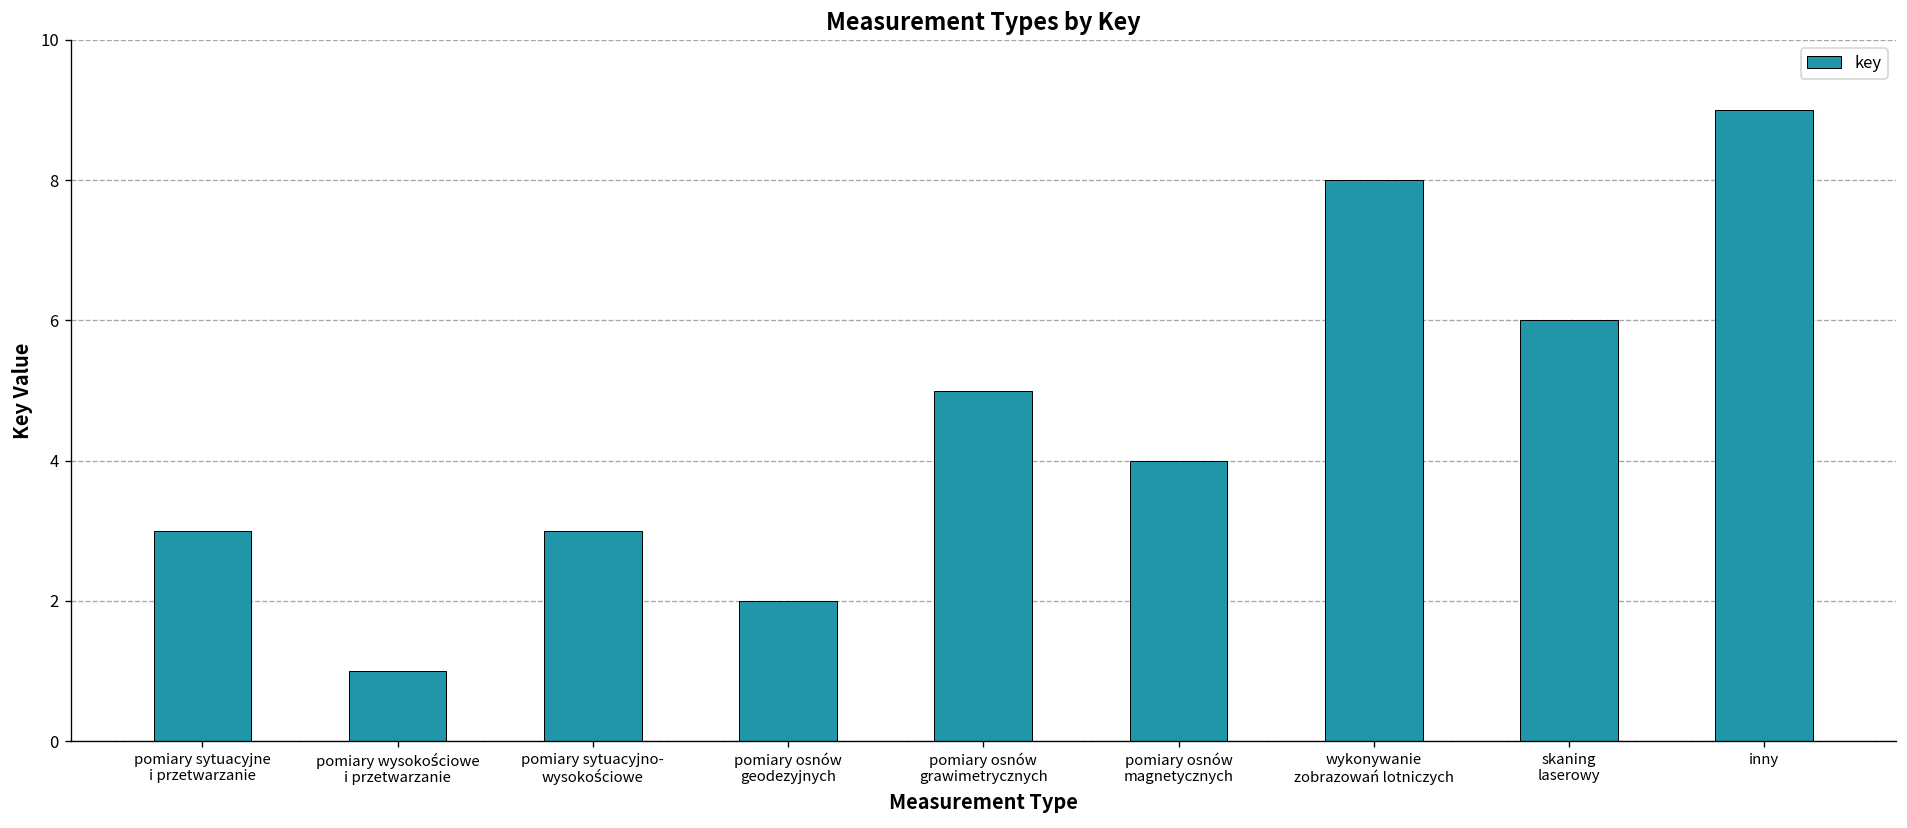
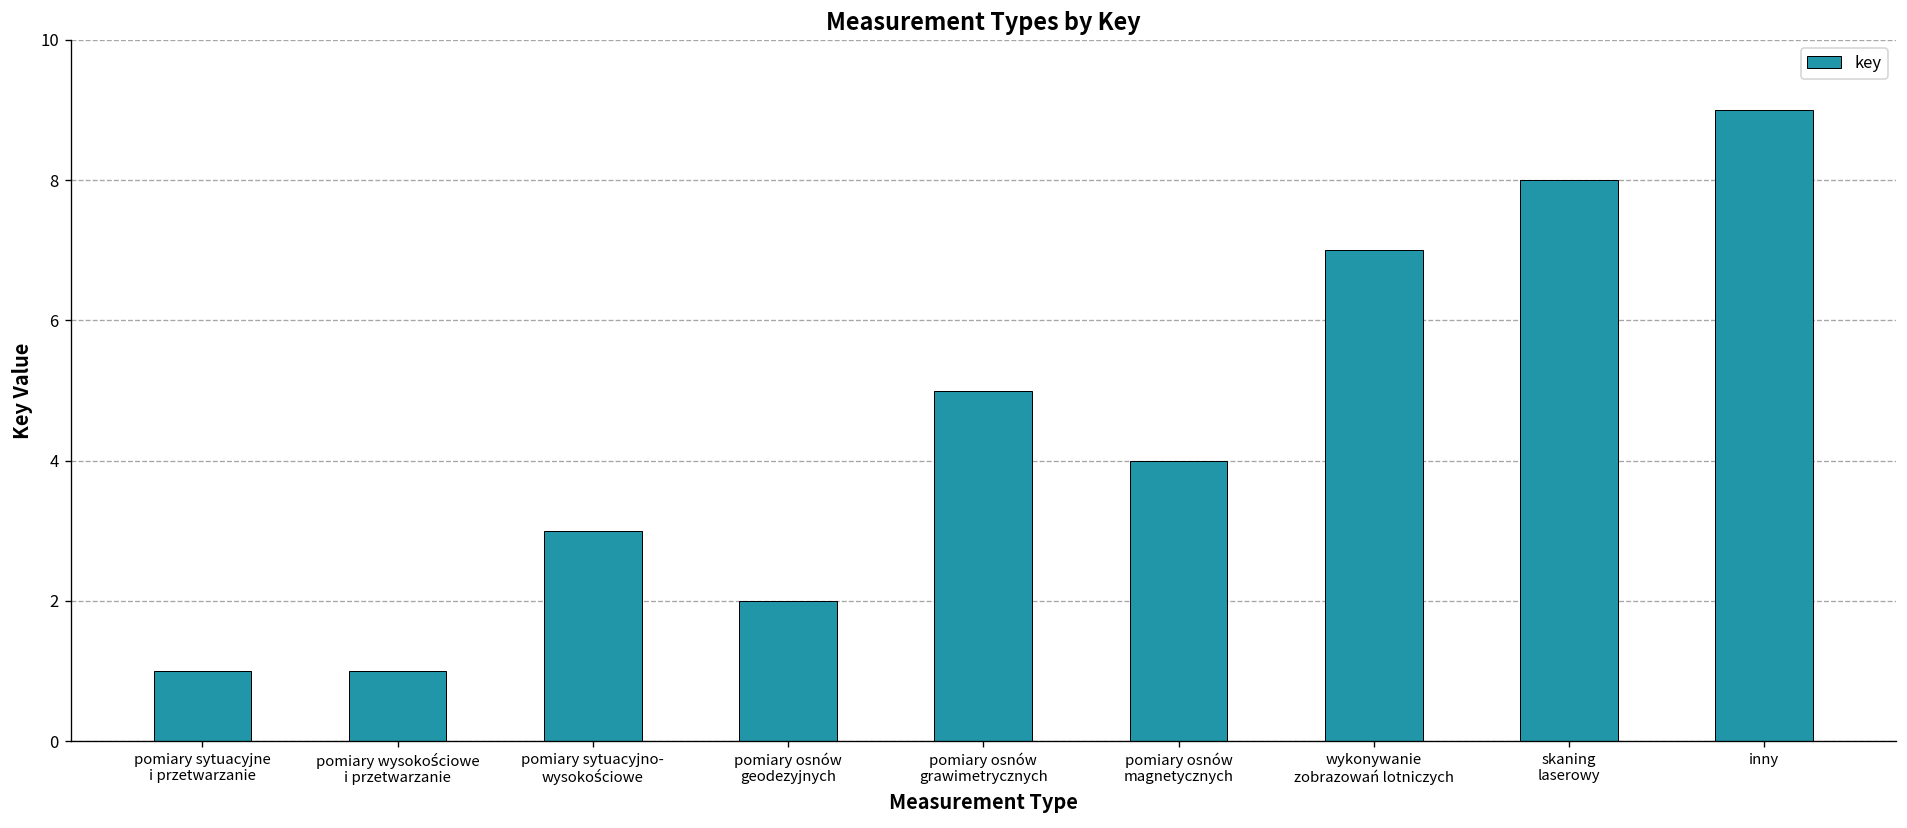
  {
-   "pomiary sytuacyjne i przetwarzanie": 3,
+   "pomiary sytuacyjne i przetwarzanie": 1,
    "pomiary wysokościowe i przetwarzanie": 1,
    "pomiary sytuacyjno- wysokościowe": 3,
    "pomiary osnów geodezyjnych": 2,
    "pomiary osnów grawimetrycznych": 5,
    "pomiary osnów magnetycznych": 4,
-   "wykonywanie zobrazowań lotniczych": 8,
-   "skaning laserowy": 6,
+   "wykonywanie zobrazowań lotniczych": 7,
+   "skaning laserowy": 8,
    "inny": 9
  }
